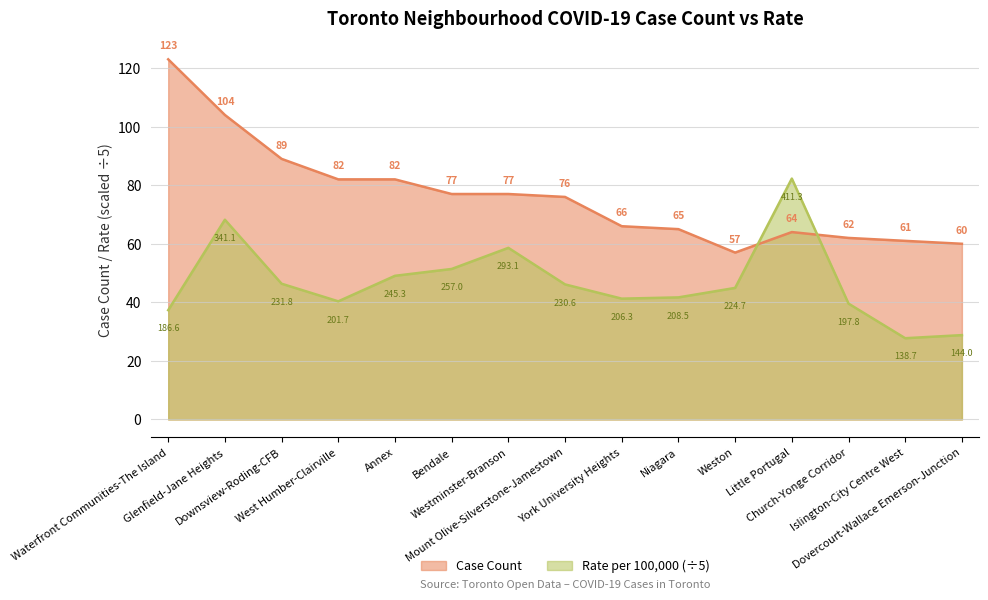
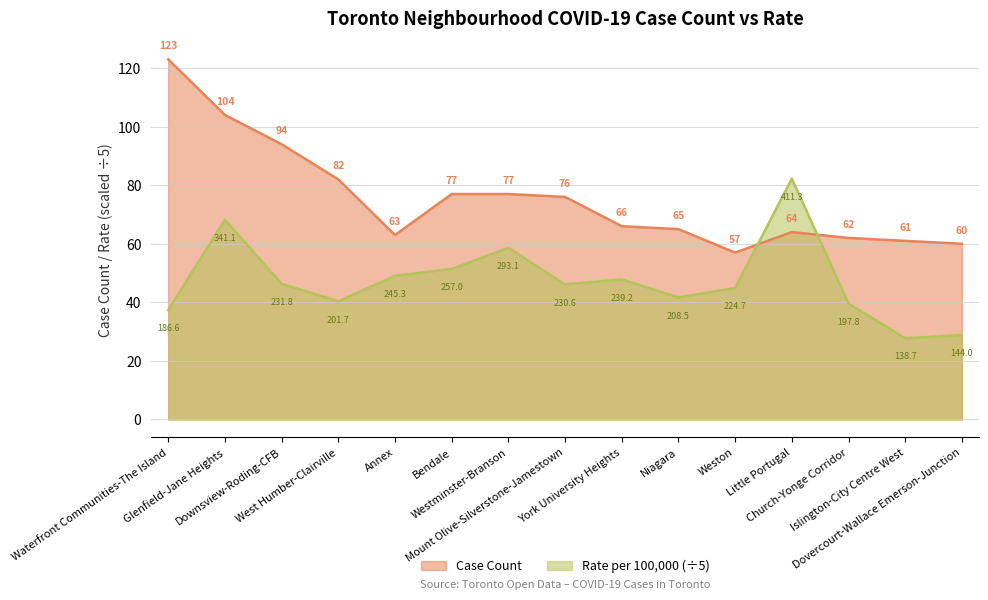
  {
    "Case Count": {
      "Waterfront Communities-The Island": 123,
      "Glenfield-Jane Heights": 104,
-     "Downsview-Roding-CFB": 89,
+     "Downsview-Roding-CFB": 94,
      "West Humber-Clairville": 82,
-     "Annex": 82,
+     "Annex": 63,
      "Bendale": 77,
      "Westminster-Branson": 77,
      "Mount Olive-Silverstone-Jamestown": 76,
      "York University Heights": 66,
      "Niagara": 65,
      "Weston": 57,
      "Little Portugal": 64,
      "Church-Yonge Corridor": 62,
      "Islington-City Centre West": 61,
      "Dovercourt-Wallace Emerson-Junction": 60
    },
    "Rate per 100,000 (÷5)": {
-     "York University Heights": 206.3
+     "York University Heights": 239.2
    }
  }
